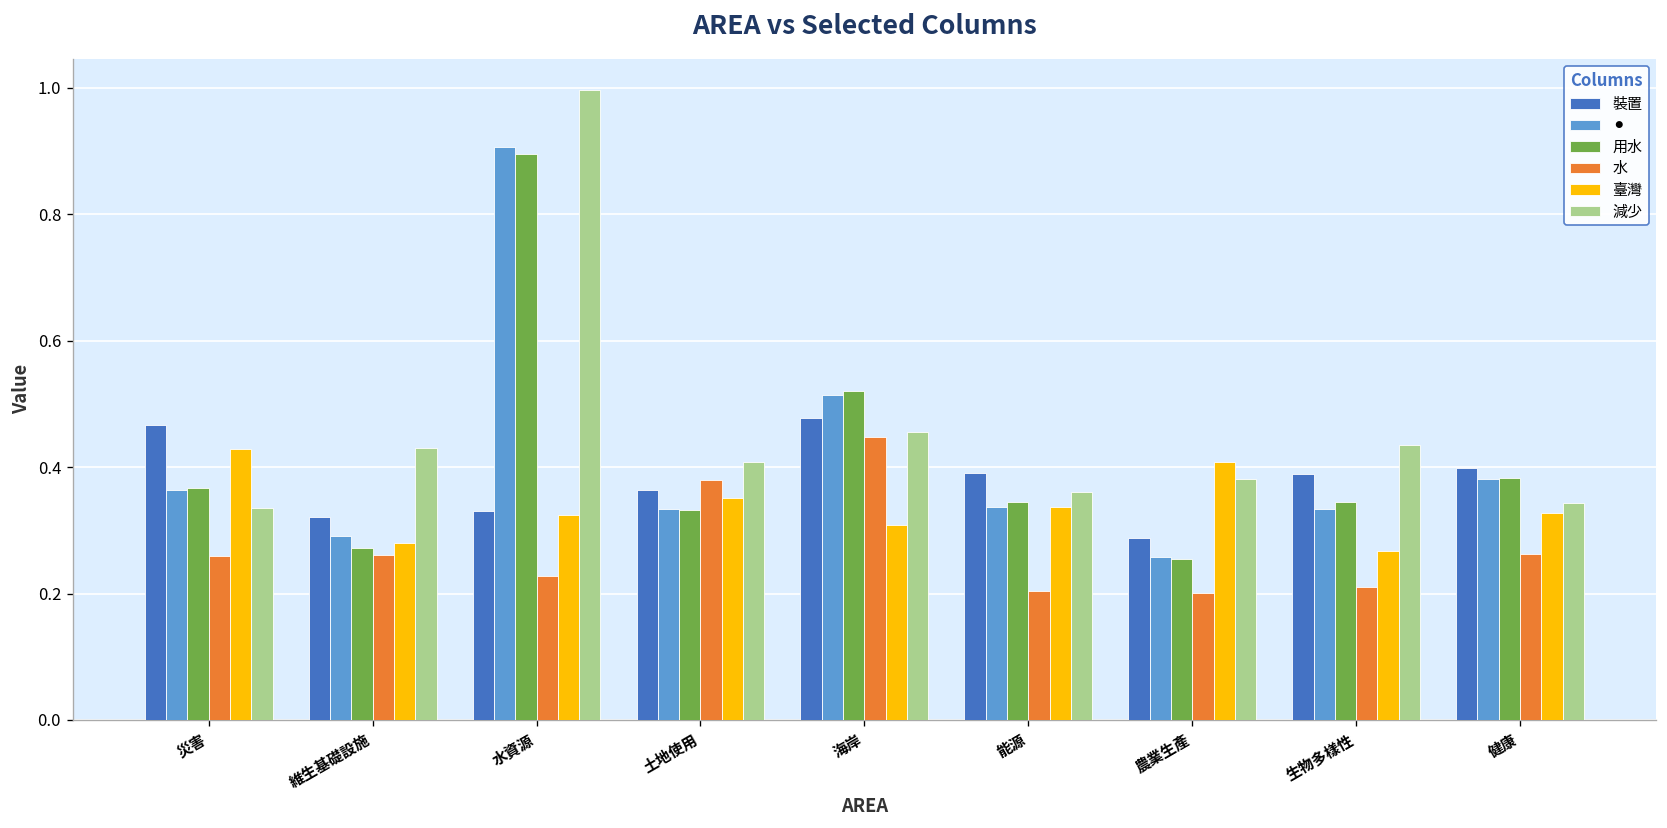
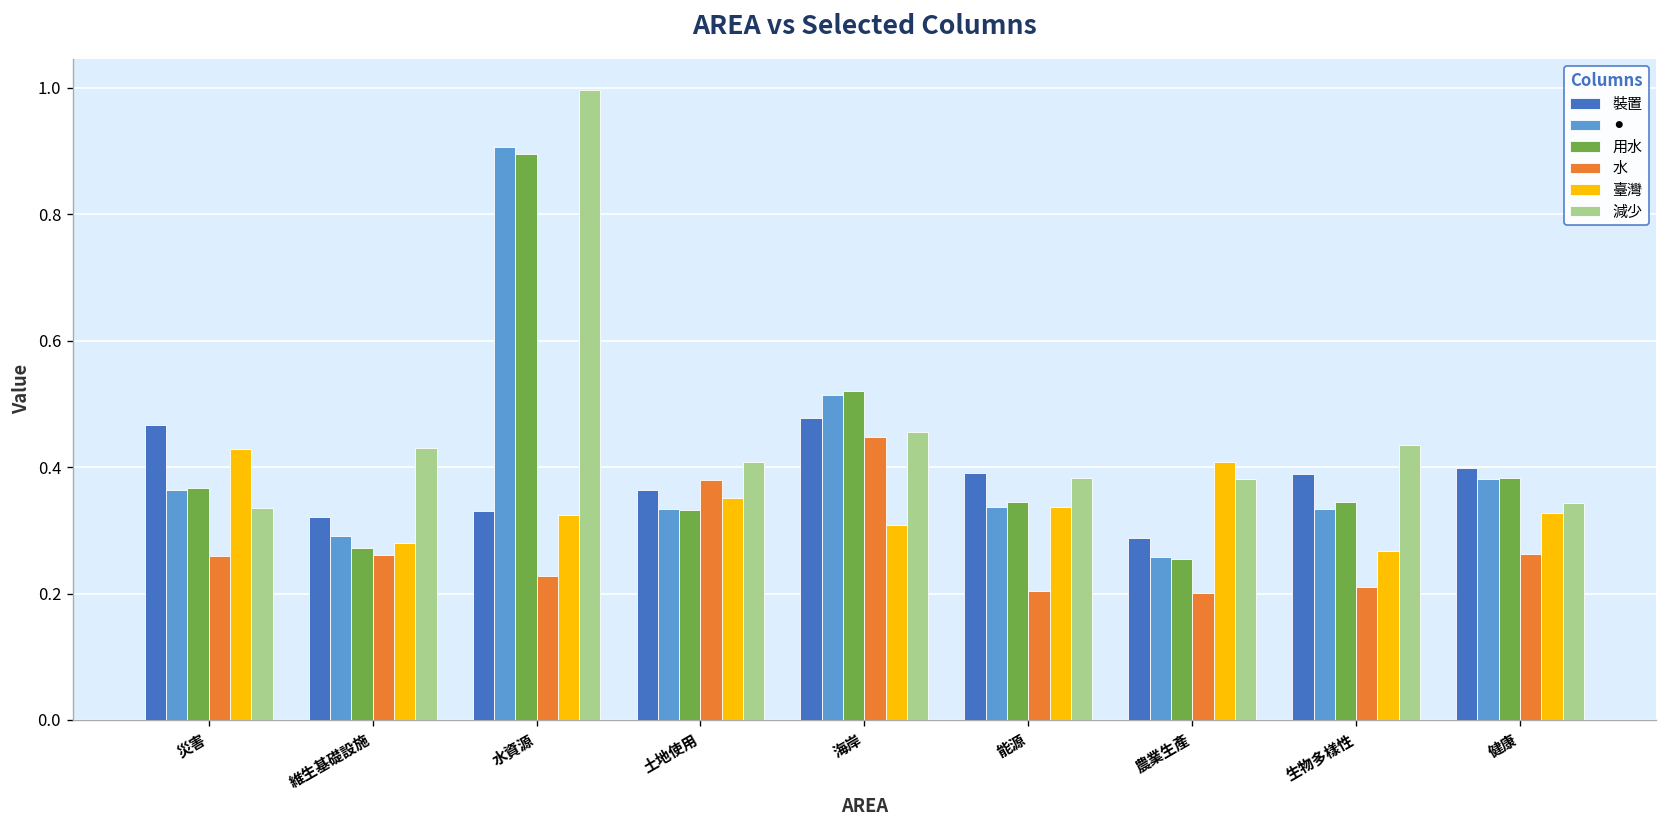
  {
    "用水": {
      "災害": 0.37,
      "維生基礎設施": 0.27,
      "水資源": 0.89,
      "土地使用": 0.33,
      "海岸": 0.52,
      "能源": 0.35,
      "農業生產": 0.25,
      "生物多樣性": 0.34,
      "健康": 0.38
    },
    "水": {
      "災害": 0.26,
      "維生基礎設施": 0.26,
      "水資源": 0.23,
      "土地使用": 0.38,
      "海岸": 0.45,
      "能源": 0.20,
      "農業生產": 0.20,
      "生物多樣性": 0.21,
      "健康": 0.26
    },
    "臺灣": {
      "災害": 0.43,
      "維生基礎設施": 0.28,
      "水資源": 0.32,
      "土地使用": 0.35,
      "海岸": 0.31,
      "能源": 0.34,
      "農業生產": 0.41,
      "生物多樣性": 0.27,
      "健康": 0.33
    },
    "減少": {
      "災害": 0.34,
      "維生基礎設施": 0.43,
      "水資源": 1.00,
      "土地使用": 0.41,
      "海岸": 0.46,
-     "能源": 0.36,
+     "能源": 0.38,
      "農業生產": 0.38,
      "生物多樣性": 0.44,
      "健康": 0.34
    }
  }
